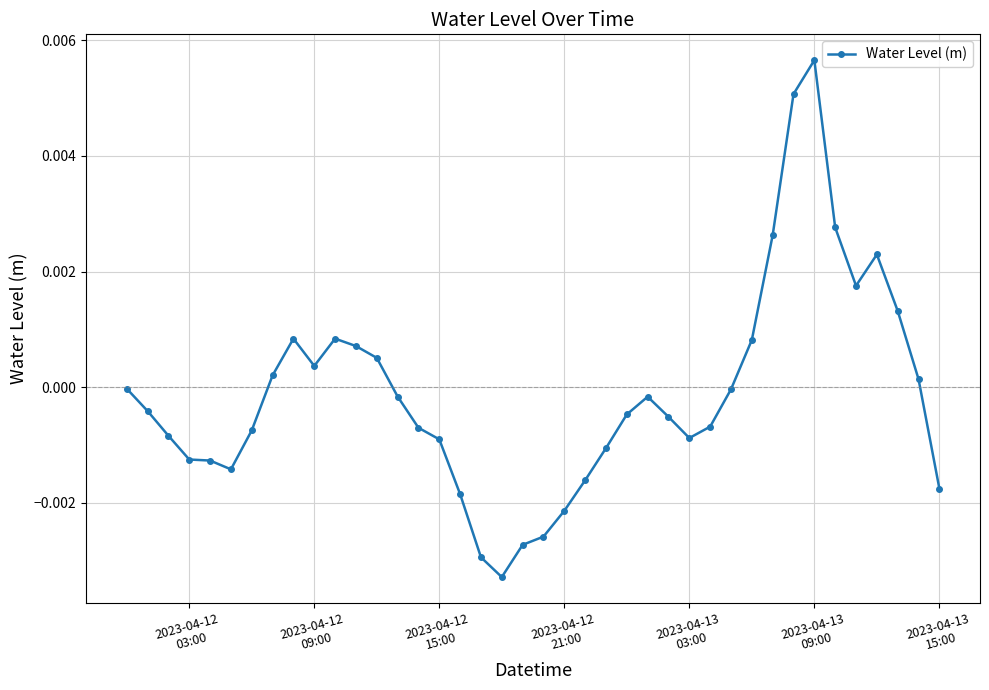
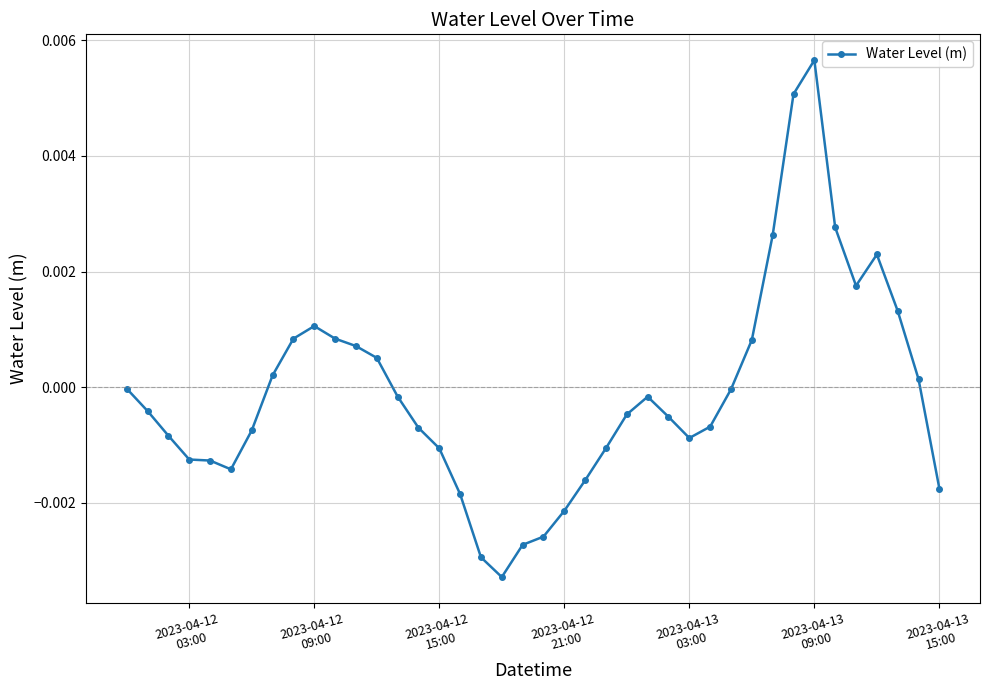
  {
    "2023-04-12 03:00": -0.0012,
-   "2023-04-12 09:00": 0.0004,
-   "2023-04-12 15:00": -0.0009,
+   "2023-04-12 09:00": 0.0011,
+   "2023-04-12 15:00": -0.0011,
    "2023-04-12 21:00": -0.0021,
    "2023-04-13 03:00": -0.0009,
    "2023-04-13 09:00": 0.0057,
    "2023-04-13 15:00": -0.0018
  }
